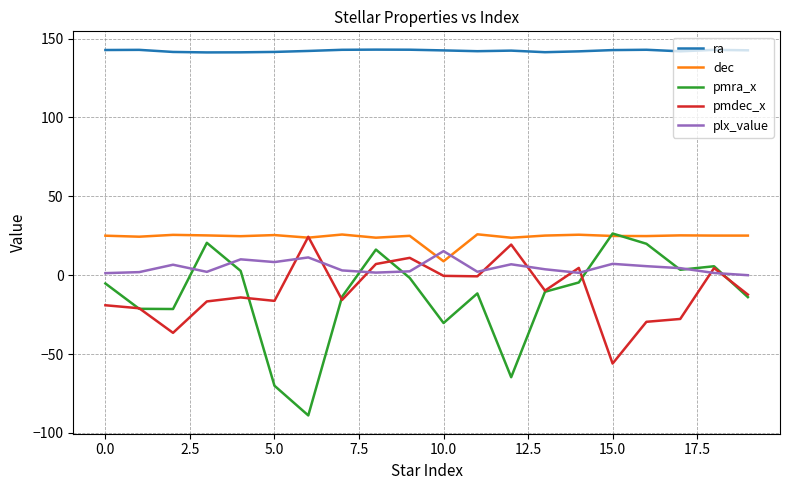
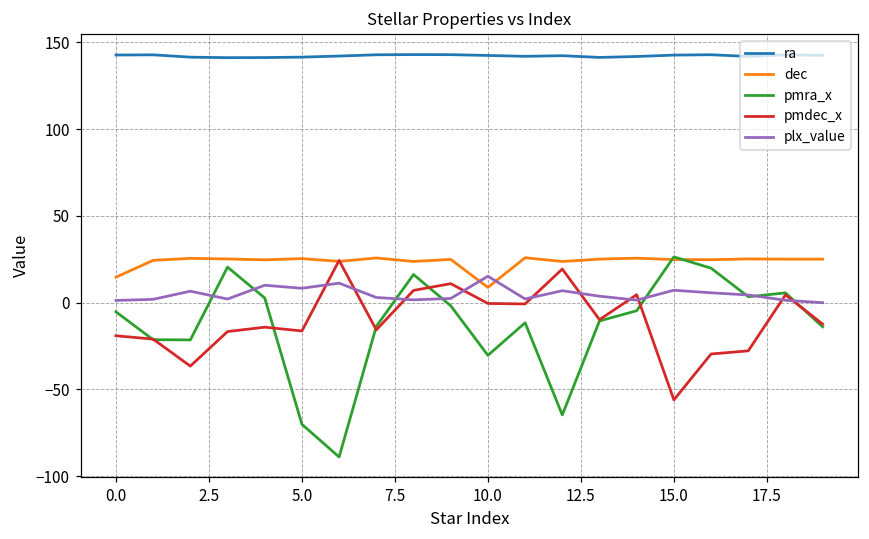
  {
    "ra": {
      "0.0": 143,
      "5.0": 142,
      "10.0": 143,
      "15.0": 143
    },
    "dec": {
-     "0.0": 25,
+     "0.0": 15,
      "5.0": 25,
      "10.0": 9
    },
    "pmra_x": {
      "0.0": -5,
      "5.0": -70,
      "10.0": -30
    },
    "pmdec_x": {
      "0.0": -19,
      "5.0": -16,
      "10.0": 0,
      "15.0": -56
    },
    "plx_value": {
      "0.0": 1,
      "5.0": 8,
      "10.0": 15,
      "15.0": 7
    }
  }
